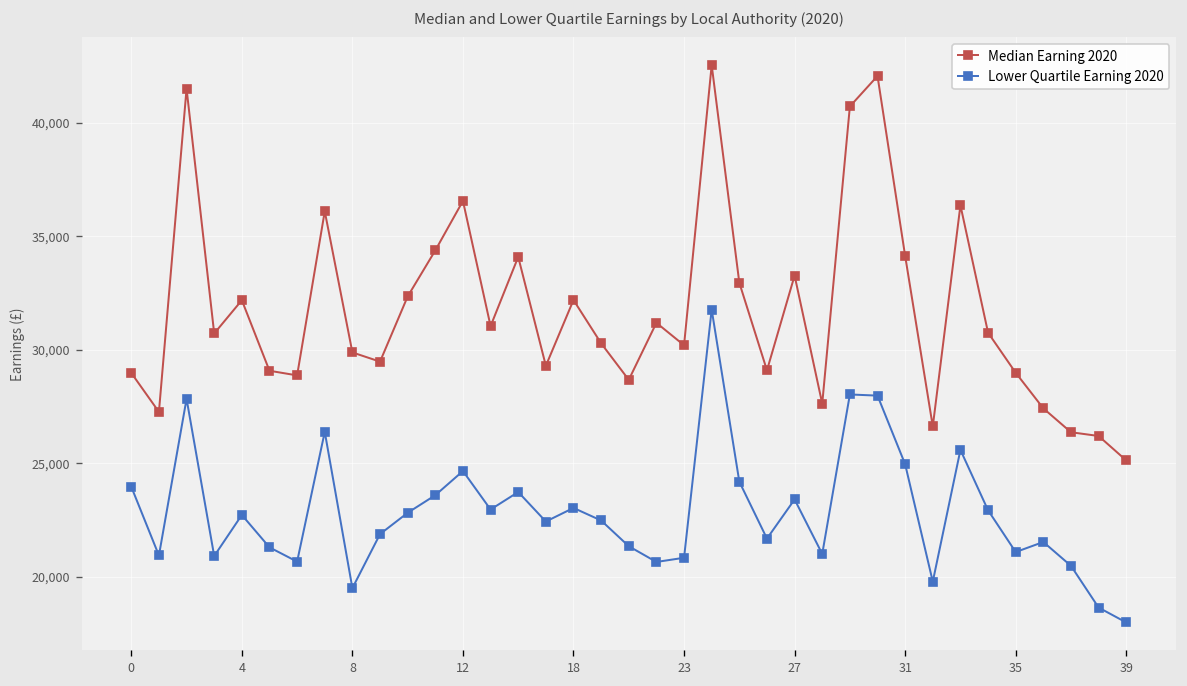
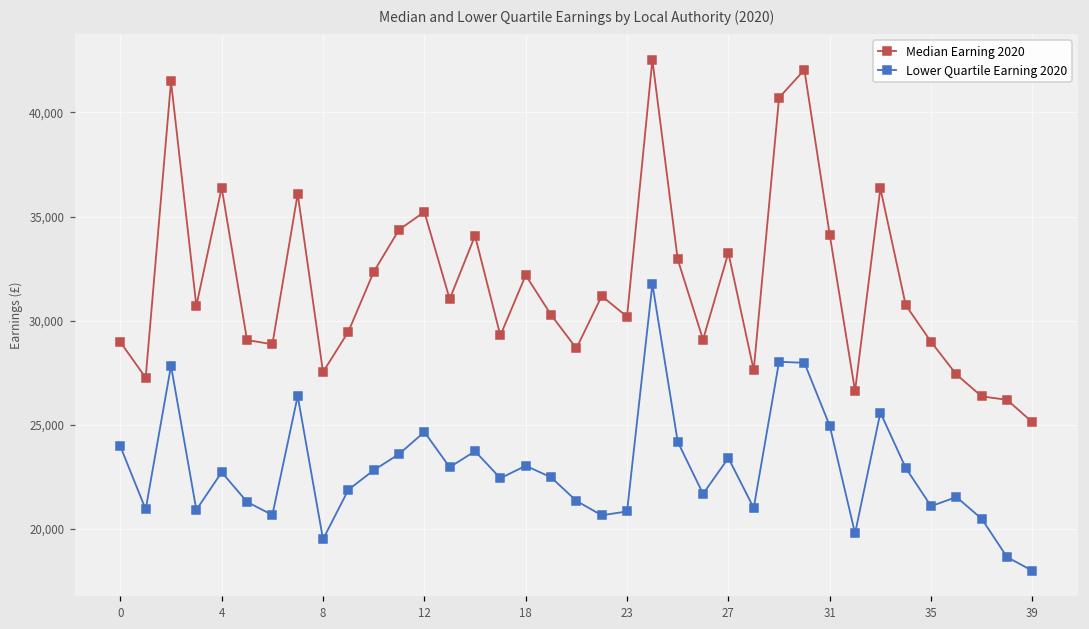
  {
    "Median Earning 2020": {
      "0": "29,000",
-     "4": "32,200",
-     "8": "29,900",
-     "12": "36,500",
+     "4": "36,400",
+     "8": "27,500",
+     "12": "35,200",
      "39": "25,100"
    },
    "Lower Quartile Earning 2020": {
      "0": "24,000",
      "4": "22,700",
      "8": "19,500",
      "12": "24,600",
      "39": "18,000"
    }
  }
